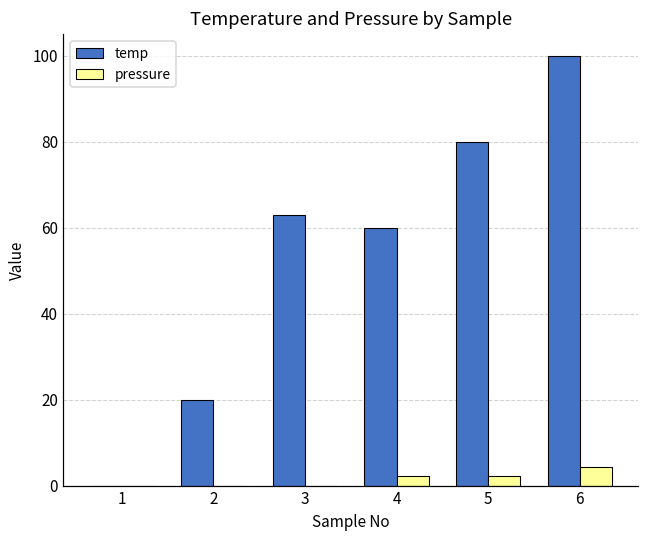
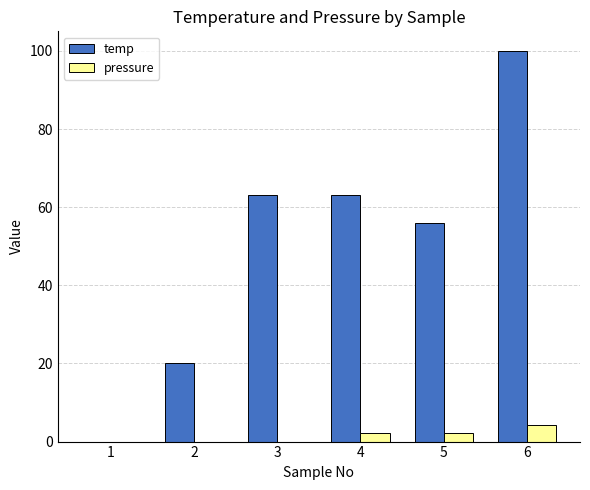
  {
    "temp": {
      "1": 0,
      "2": 20,
      "3": 63,
-     "4": 60,
-     "5": 80,
+     "4": 63,
+     "5": 56,
      "6": 100
    },
    "pressure": {
      "4": 2,
      "5": 2,
      "6": 4
    }
  }
